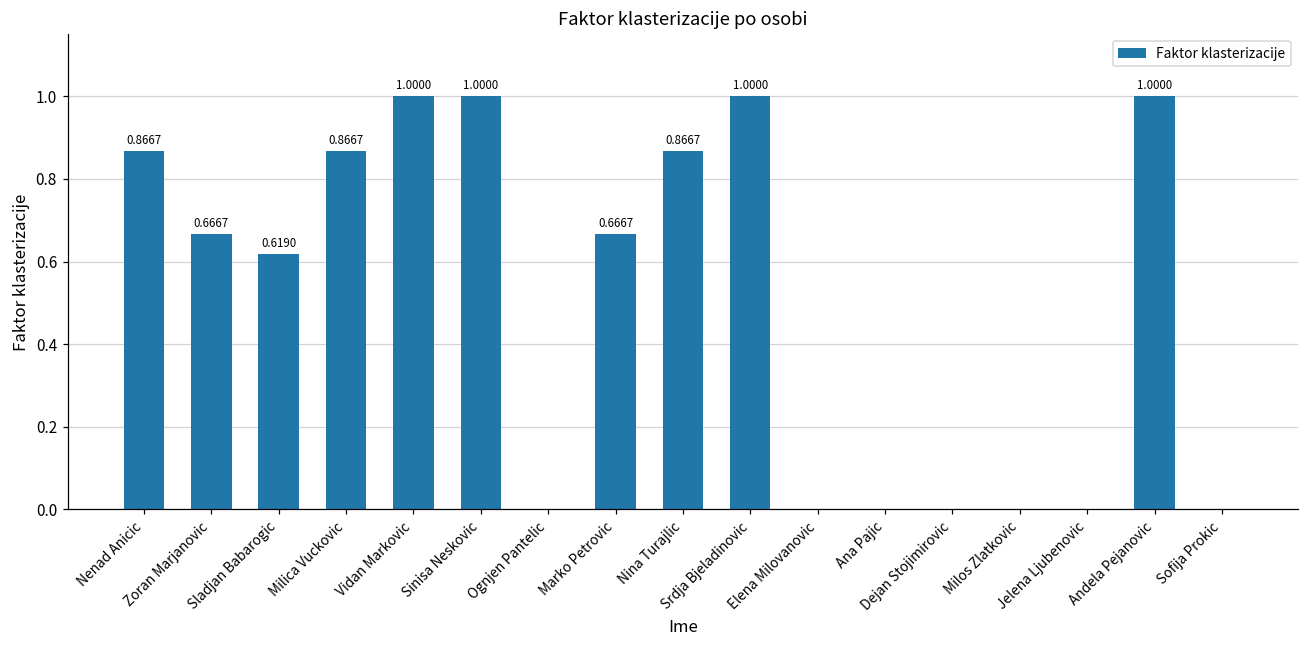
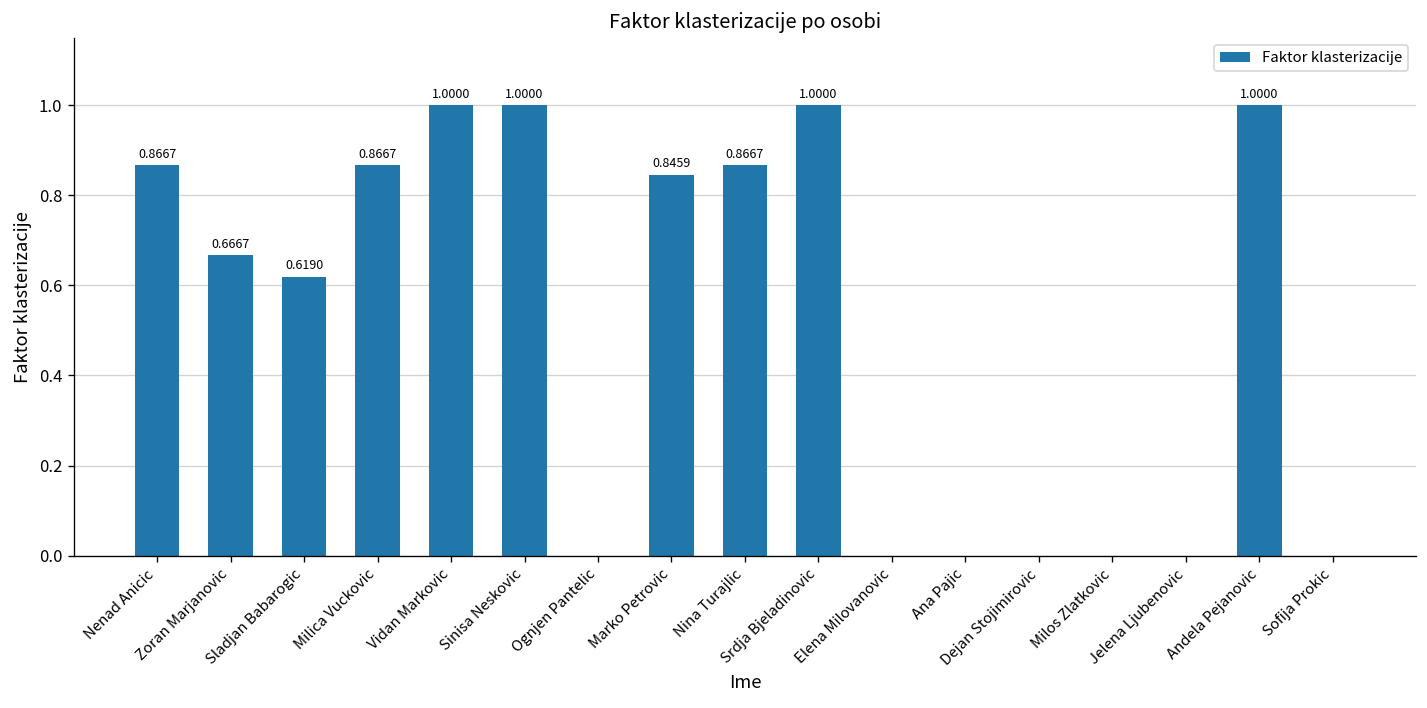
  {
    "Nenad Anicic": 0.8667,
    "Zoran Marjanovic": 0.6667,
    "Sladjan Babarogic": 0.6190,
    "Milica Vuckovic": 0.8667,
    "Vidan Markovic": 1.0000,
    "Sinisa Neskovic": 1.0000,
-   "Marko Petrovic": 0.6667,
+   "Marko Petrovic": 0.8459,
    "Nina Turajlic": 0.8667,
    "Srdja Bjeladinovic": 1.0000,
    "Andela Pejanovic": 1.0000
  }
